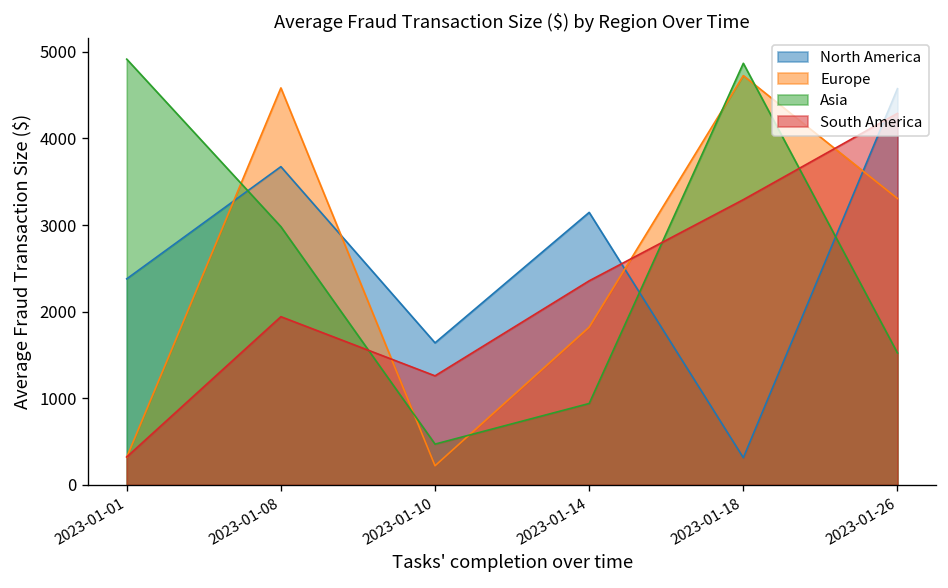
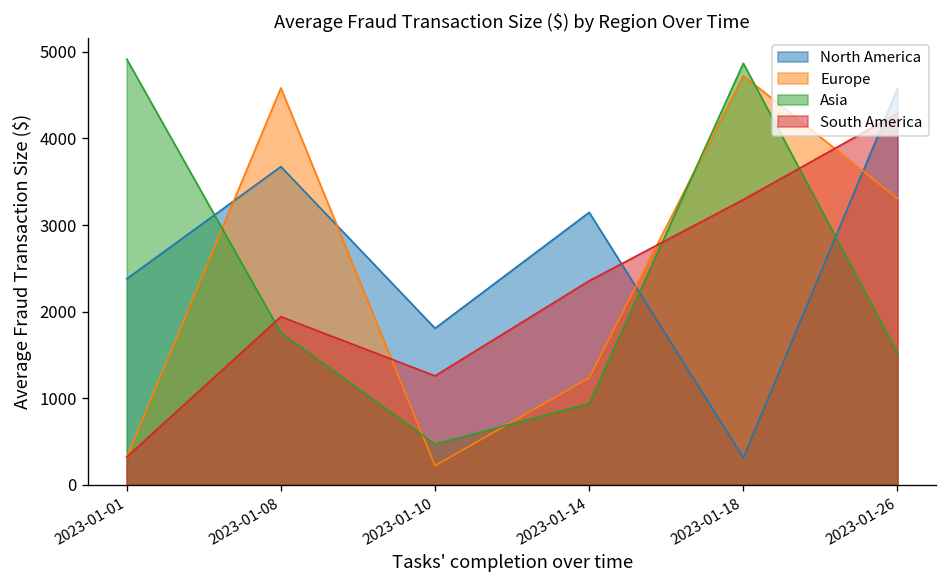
  {
    "North America": {
      "2023-01-01": 2400,
      "2023-01-08": 3700,
-     "2023-01-10": 1600,
+     "2023-01-10": 1800,
      "2023-01-14": 3100,
      "2023-01-18": 300
    },
    "Europe": {
      "2023-01-08": 4600,
      "2023-01-10": 200,
-     "2023-01-14": 1800,
+     "2023-01-14": 1200,
      "2023-01-18": 4700,
      "2023-01-26": 3300
    },
    "Asia": {
      "2023-01-01": 4900,
-     "2023-01-08": 3000,
+     "2023-01-08": 1800,
      "2023-01-10": 500,
      "2023-01-14": 900,
      "2023-01-18": 4900,
      "2023-01-26": 1500
    },
    "South America": {
      "2023-01-08": 1900,
      "2023-01-10": 1300,
      "2023-01-14": 2400,
      "2023-01-18": 3300
    }
  }
